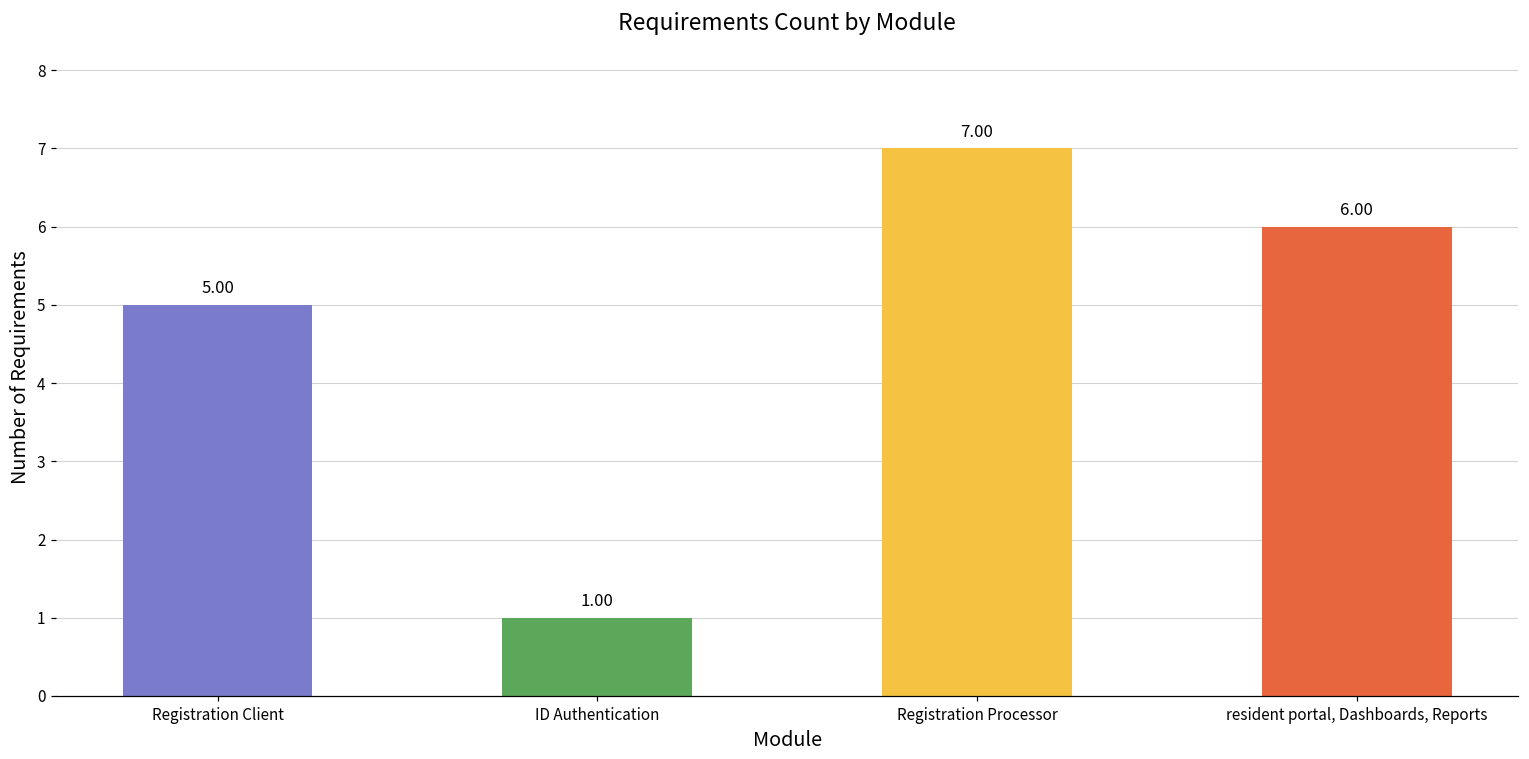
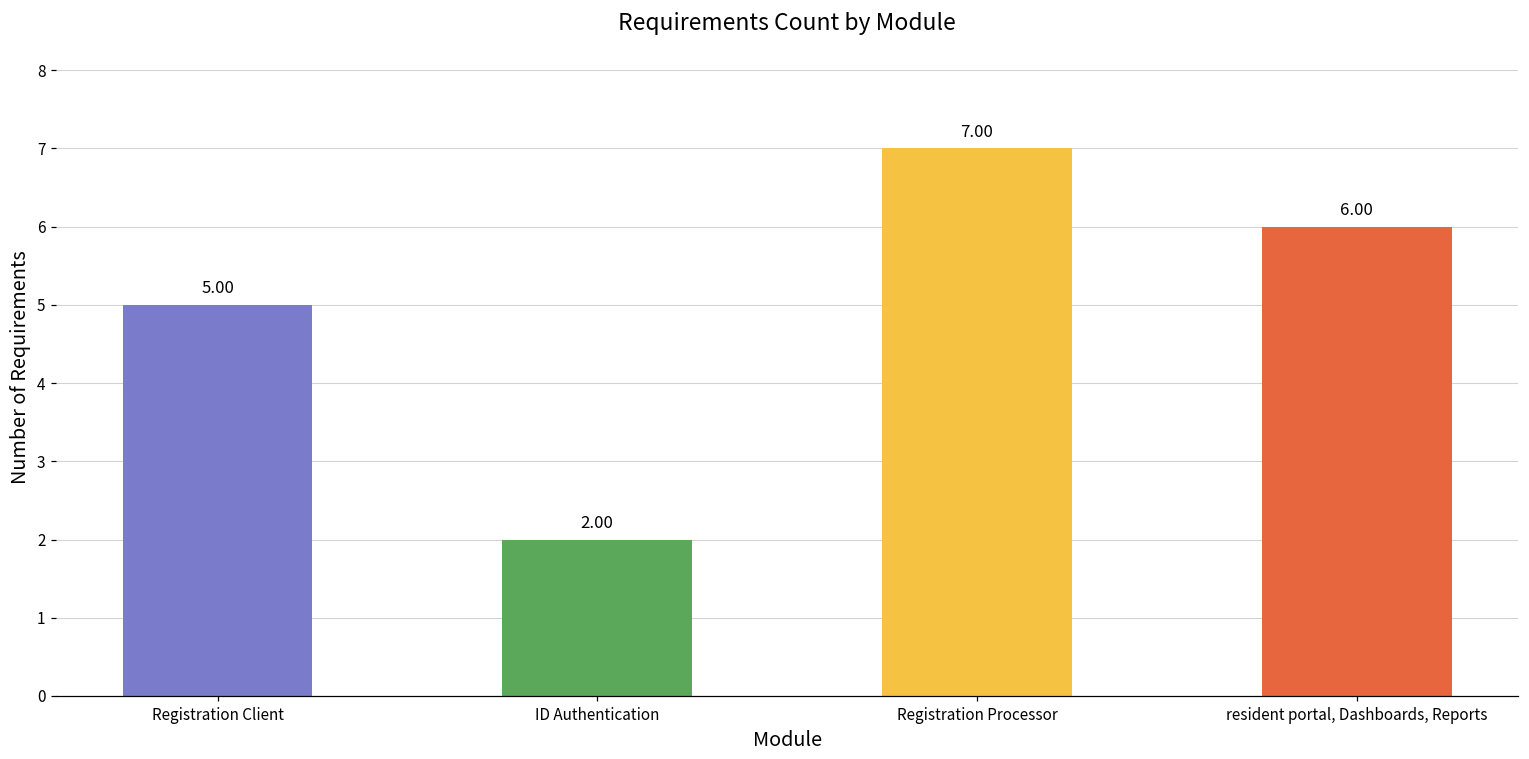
  {
    "Registration Client": 5.00,
-   "ID Authentication": 1.00,
+   "ID Authentication": 2.00,
    "Registration Processor": 7.00,
    "resident portal, Dashboards, Reports": 6.00
  }
